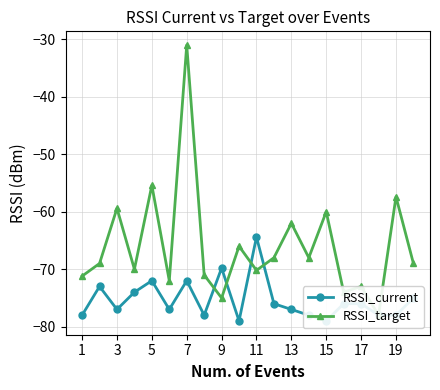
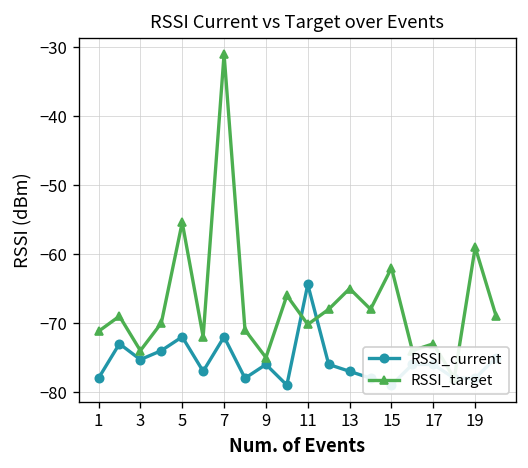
  {
    "RSSI_current": {
      "1": -78,
-     "3": -77,
+     "3": -75,
      "5": -72,
      "7": -72,
-     "9": -70,
+     "9": -76,
      "11": -64,
      "13": -77
    },
    "RSSI_target": {
      "1": -71,
-     "3": -59,
+     "3": -74,
      "5": -55,
      "7": -31,
      "9": -75,
      "11": -70,
-     "13": -62,
-     "15": -60,
-     "19": -57
+     "13": -65,
+     "15": -62,
+     "19": -59
    }
  }
